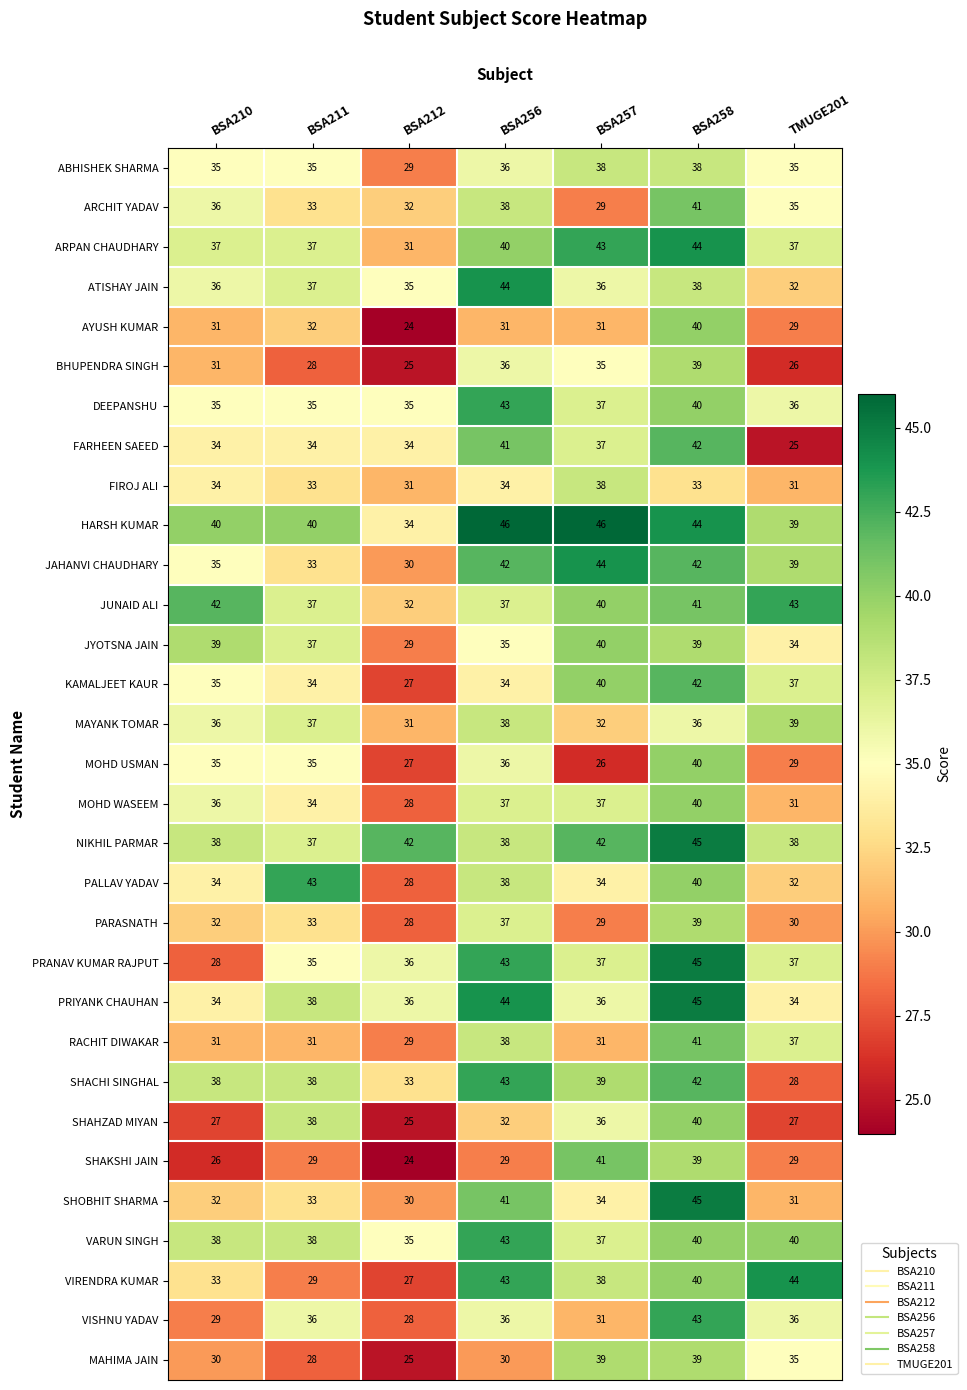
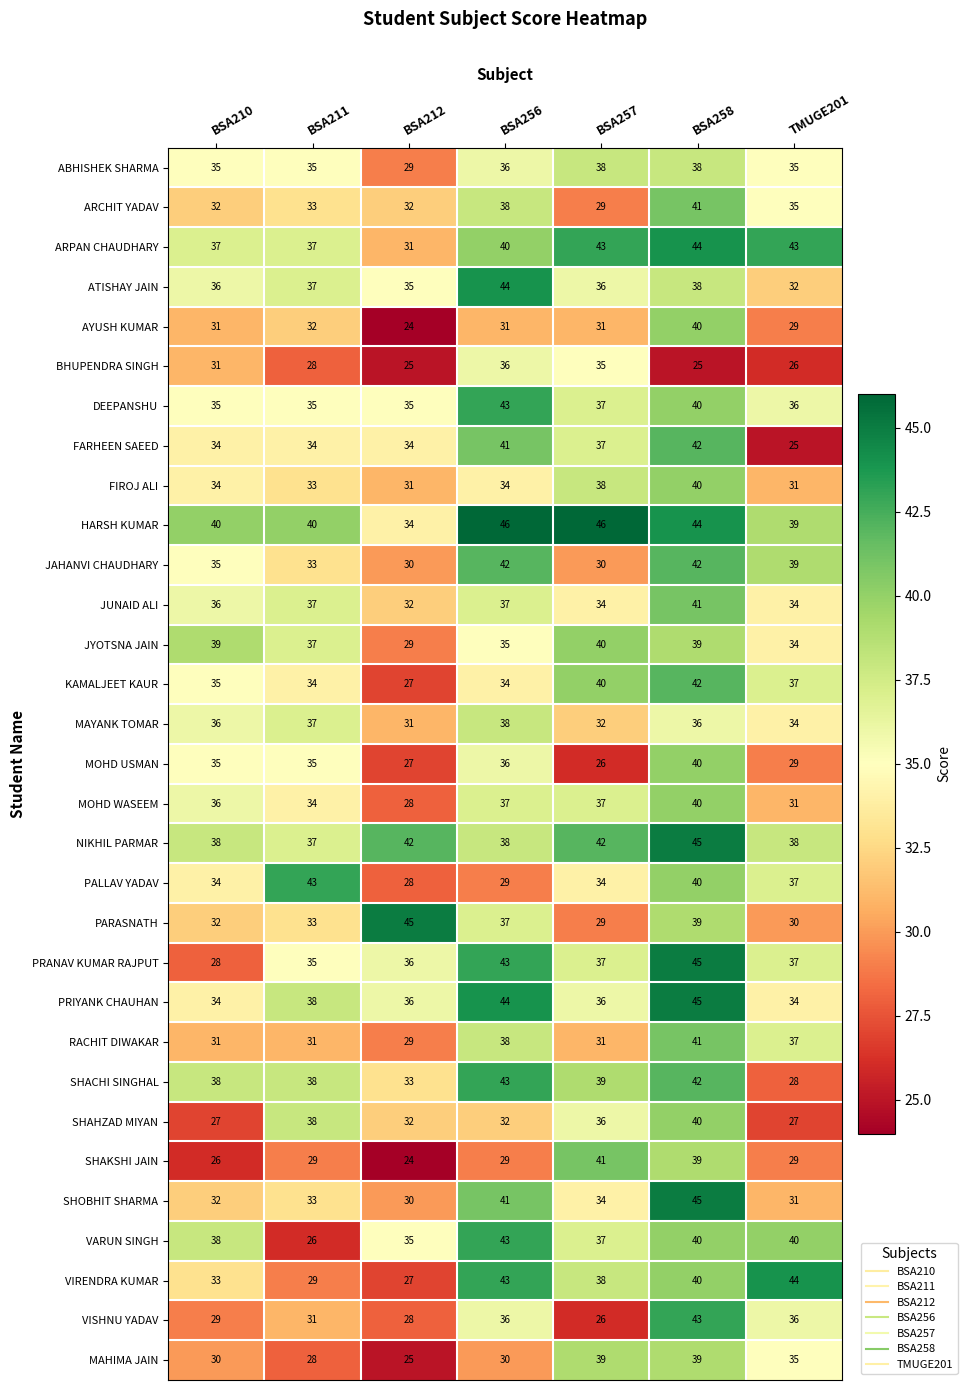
  {
    "ARCHIT YADAV": {
-     "BSA210": 36,
+     "BSA210": 32,
      "BSA211": 33,
      "BSA212": 32,
      "BSA256": 38,
      "BSA257": 29,
      "BSA258": 41,
      "TMUGE201": 35
    },
    "ARPAN CHAUDHARY": {
      "BSA210": 37,
      "BSA211": 37,
      "BSA212": 31,
      "BSA256": 40,
      "BSA257": 43,
      "BSA258": 44,
-     "TMUGE201": 37
+     "TMUGE201": 43
    },
    "BHUPENDRA SINGH": {
      "BSA210": 31,
      "BSA211": 28,
      "BSA212": 25,
      "BSA256": 36,
      "BSA257": 35,
-     "BSA258": 39,
+     "BSA258": 25,
      "TMUGE201": 26
    },
    "FIROJ ALI": {
      "BSA210": 34,
      "BSA211": 33,
      "BSA212": 31,
      "BSA256": 34,
      "BSA257": 38,
-     "BSA258": 33,
+     "BSA258": 40,
      "TMUGE201": 31
    },
    "JAHANVI CHAUDHARY": {
      "BSA210": 35,
      "BSA211": 33,
      "BSA212": 30,
      "BSA256": 42,
-     "BSA257": 44,
+     "BSA257": 30,
      "BSA258": 42,
      "TMUGE201": 39
    },
    "JUNAID ALI": {
-     "BSA210": 42,
+     "BSA210": 36,
      "BSA211": 37,
      "BSA212": 32,
      "BSA256": 37,
-     "BSA257": 40,
+     "BSA257": 34,
      "BSA258": 41,
-     "TMUGE201": 43
+     "TMUGE201": 34
    },
    "MAYANK TOMAR": {
      "BSA210": 36,
      "BSA211": 37,
      "BSA212": 31,
      "BSA256": 38,
      "BSA257": 32,
      "BSA258": 36,
-     "TMUGE201": 39
+     "TMUGE201": 34
    },
    "PALLAV YADAV": {
      "BSA210": 34,
      "BSA211": 43,
      "BSA212": 28,
-     "BSA256": 38,
+     "BSA256": 29,
      "BSA257": 34,
      "BSA258": 40,
-     "TMUGE201": 32
+     "TMUGE201": 37
    },
    "PARASNATH": {
      "BSA210": 32,
      "BSA211": 33,
-     "BSA212": 28,
+     "BSA212": 45,
      "BSA256": 37,
      "BSA257": 29,
      "BSA258": 39,
      "TMUGE201": 30
    },
    "SHAHZAD MIYAN": {
      "BSA210": 27,
      "BSA211": 38,
-     "BSA212": 25,
+     "BSA212": 32,
      "BSA256": 32,
      "BSA257": 36,
      "BSA258": 40,
      "TMUGE201": 27
    },
    "VARUN SINGH": {
      "BSA210": 38,
-     "BSA211": 38,
+     "BSA211": 26,
      "BSA212": 35,
      "BSA256": 43,
      "BSA257": 37,
      "BSA258": 40,
      "TMUGE201": 40
    },
    "VISHNU YADAV": {
      "BSA210": 29,
-     "BSA211": 36,
+     "BSA211": 31,
      "BSA212": 28,
      "BSA256": 36,
-     "BSA257": 31,
+     "BSA257": 26,
      "BSA258": 43,
      "TMUGE201": 36
    }
  }
